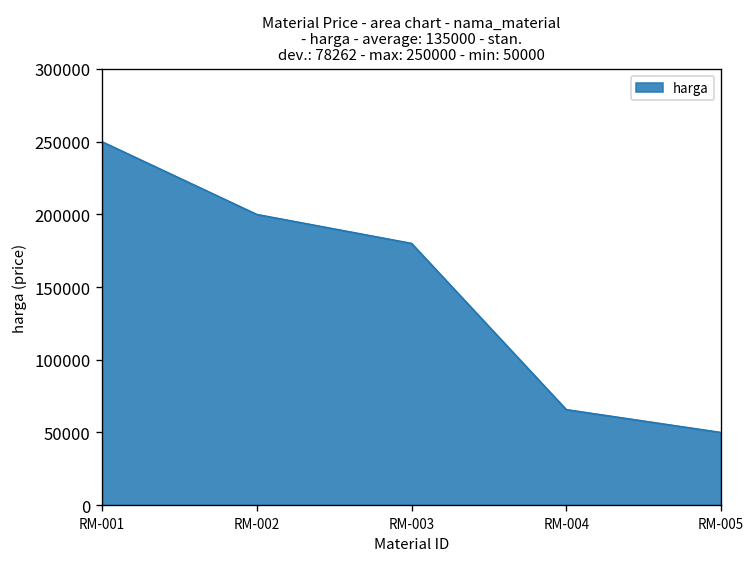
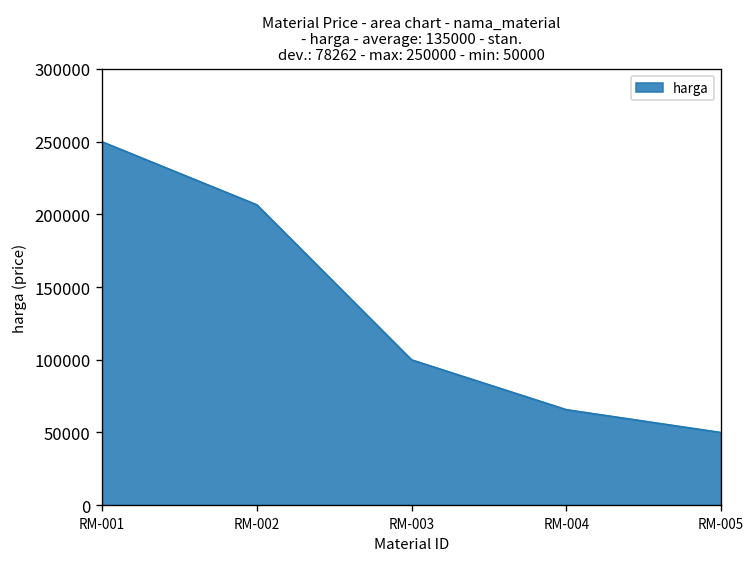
  {
    "RM-001": 250000,
-   "RM-002": 200000,
-   "RM-003": 180000,
+   "RM-002": 207000,
+   "RM-003": 100000,
    "RM-004": 66000,
    "RM-005": 50000
  }
